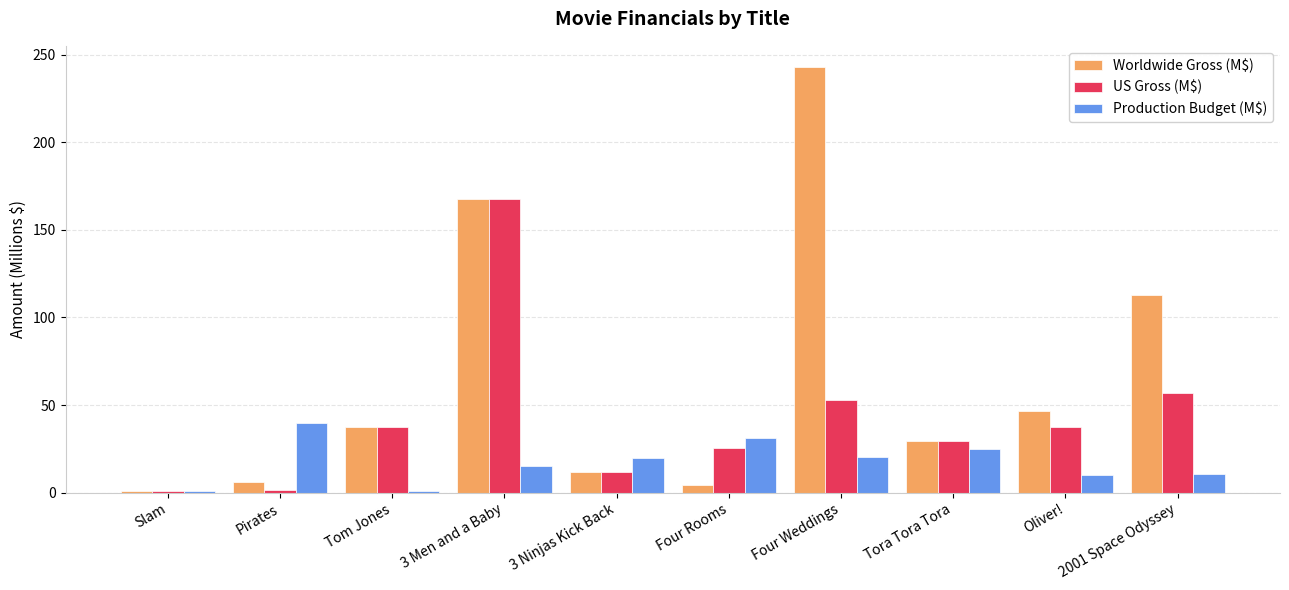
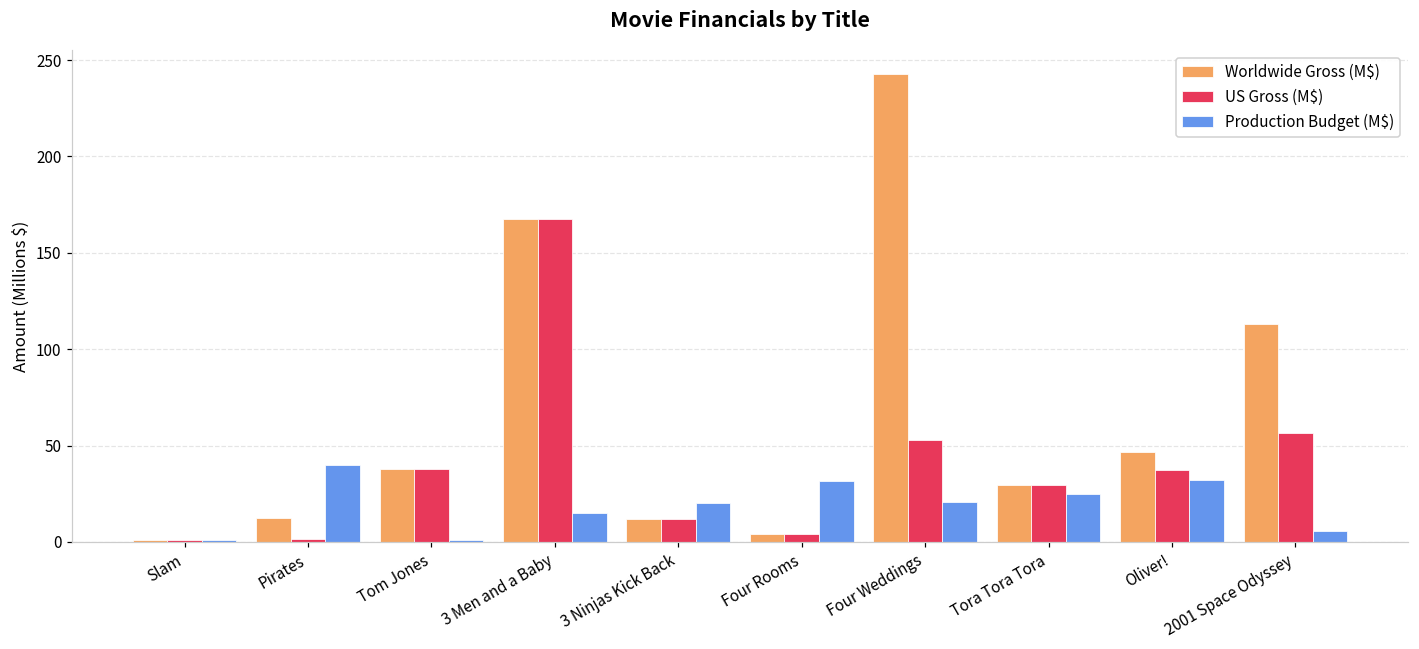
  {
    "Worldwide Gross (M$)": {
-     "Pirates": 6,
+     "Pirates": 12,
      "Tom Jones": 38,
      "3 Men and a Baby": 168,
      "3 Ninjas Kick Back": 12,
      "Four Rooms": 4,
      "Four Weddings": 243,
      "Tora Tora Tora": 30,
      "Oliver!": 46,
      "2001 Space Odyssey": 113
    },
    "US Gross (M$)": {
      "Pirates": 2,
      "Tom Jones": 38,
      "3 Men and a Baby": 168,
      "3 Ninjas Kick Back": 12,
-     "Four Rooms": 26,
+     "Four Rooms": 4,
      "Four Weddings": 53,
      "Tora Tora Tora": 30,
      "Oliver!": 37,
      "2001 Space Odyssey": 57
    },
    "Production Budget (M$)": {
      "Pirates": 40,
      "3 Men and a Baby": 15,
      "3 Ninjas Kick Back": 20,
      "Four Rooms": 31,
      "Four Weddings": 21,
      "Tora Tora Tora": 25,
-     "Oliver!": 10,
-     "2001 Space Odyssey": 11
+     "Oliver!": 32,
+     "2001 Space Odyssey": 6
    }
  }
